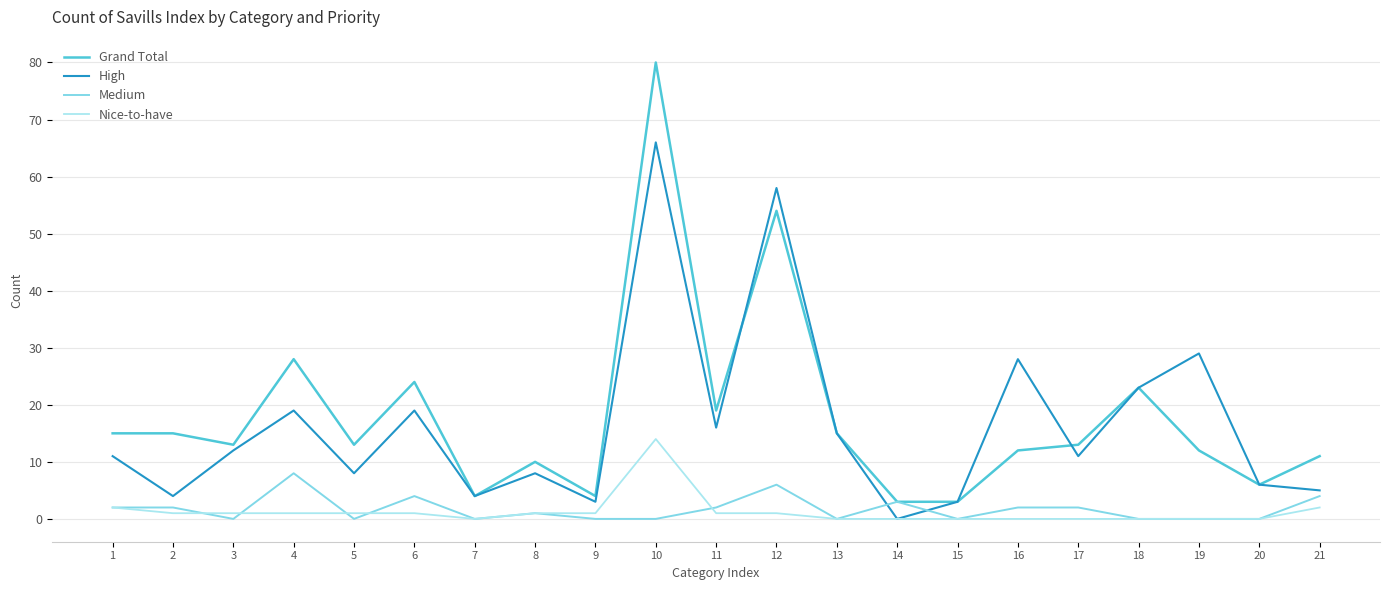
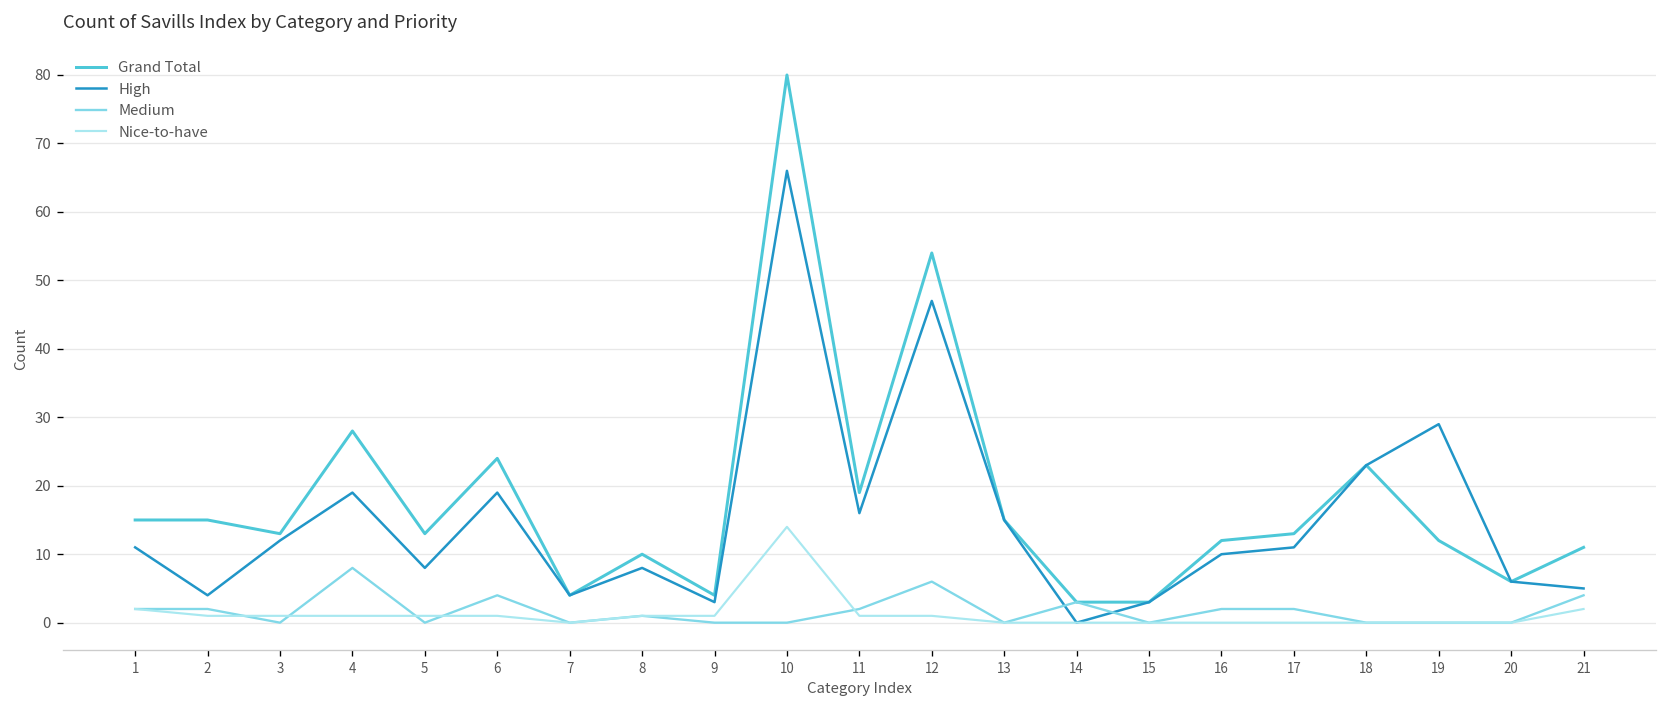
  {
    "High": {
      "1": 11,
      "2": 4,
      "3": 12,
      "4": 19,
      "5": 8,
      "6": 19,
      "8": 8,
      "9": 3,
      "10": 66,
      "11": 16,
-     "12": 58,
-     "16": 28,
+     "12": 47,
+     "16": 10,
      "17": 11,
      "19": 29,
      "21": 5
    }
  }
